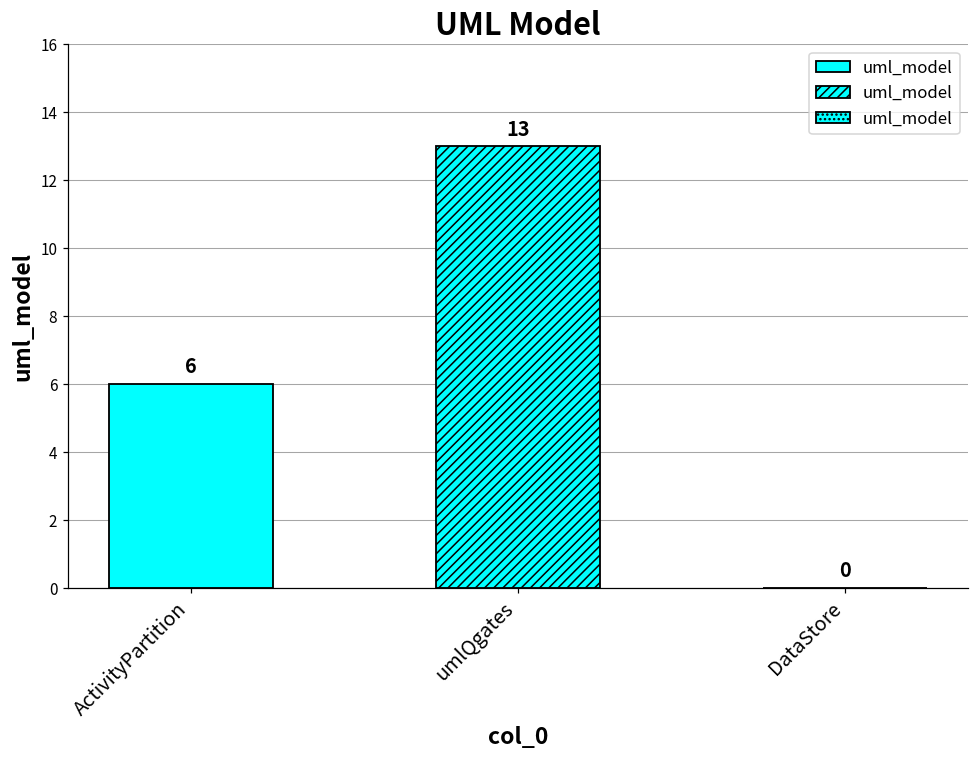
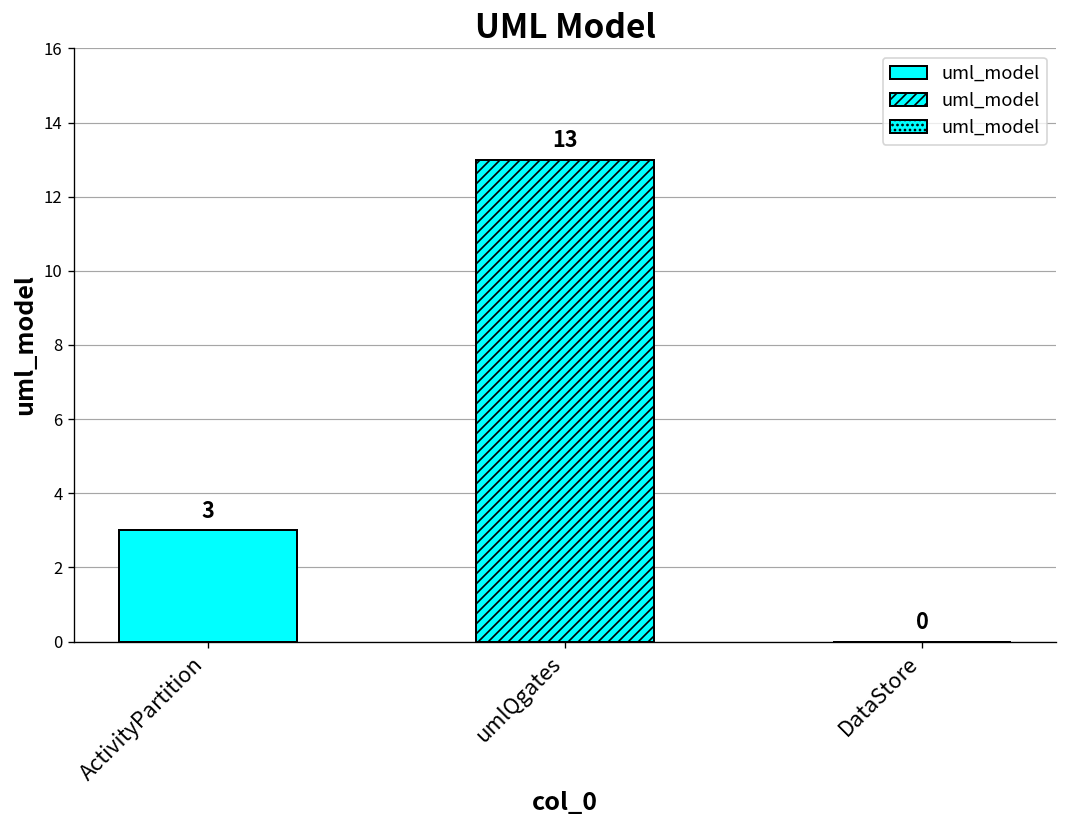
  {
-   "ActivityPartition": 6,
+   "ActivityPartition": 3,
    "umlQgates": 13,
    "DataStore": 0
  }
